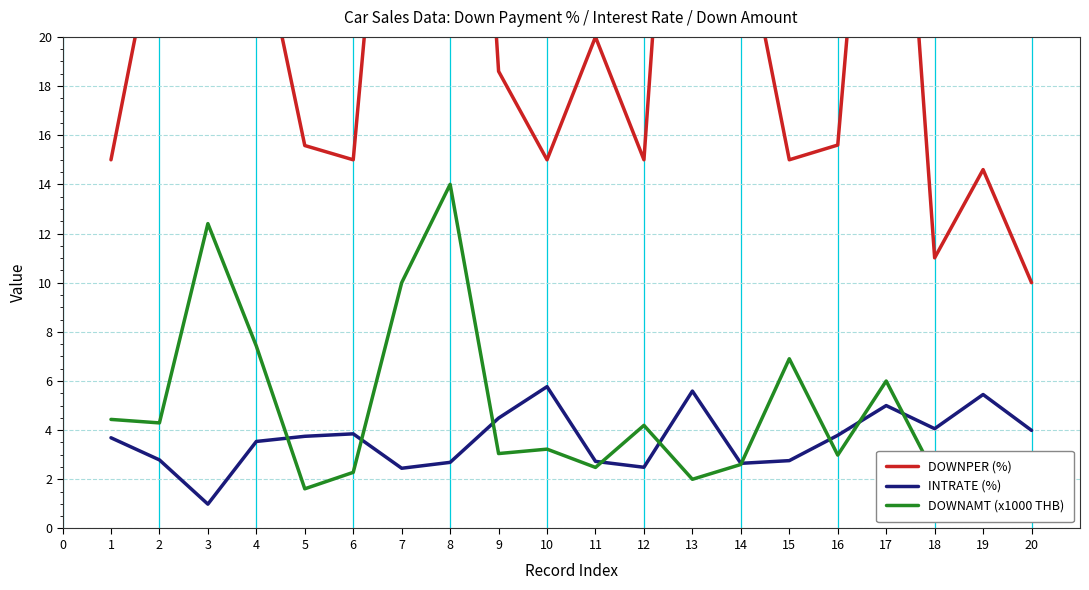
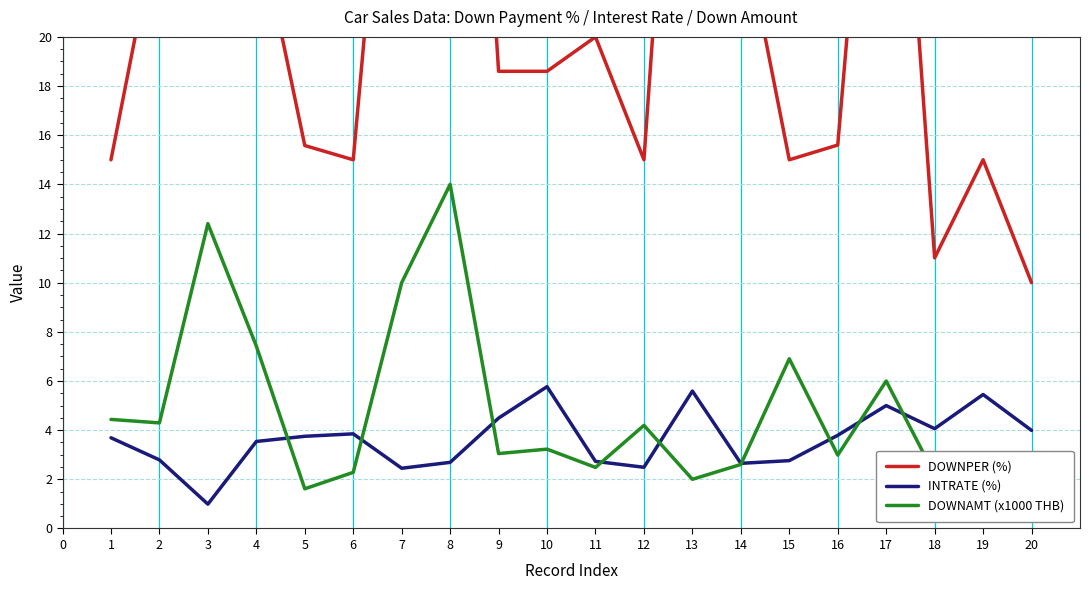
  {
    "DOWNPER (%)": {
      "1": 15.0,
      "5": 15.6,
      "6": 15.0,
      "9": 18.6,
-     "10": 15.0,
+     "10": 18.6,
      "11": 20.0,
      "12": 15.0,
      "15": 15.0,
      "16": 15.6,
      "18": 11.0,
-     "19": 14.6,
+     "19": 15.0,
      "20": 10.0
    },
    "INTRATE (%)": {
      "1": 3.7,
      "2": 2.8,
      "3": 1.0,
      "4": 3.5,
      "5": 3.8,
      "6": 3.9,
      "7": 2.5,
      "8": 2.7,
      "9": 4.5,
      "10": 5.8,
      "11": 2.7,
      "12": 2.5,
      "13": 5.6,
      "15": 2.8,
      "16": 3.8,
      "17": 5.0,
      "18": 4.1,
      "19": 5.5,
      "20": 4.0
    },
    "DOWNAMT (x1000 THB)": {
      "1": 4.4,
      "2": 4.3,
      "3": 12.4,
      "4": 7.4,
      "5": 1.6,
      "6": 2.3,
      "7": 10.0,
      "8": 14.0,
      "9": 3.0,
      "10": 3.2,
      "11": 2.5,
      "12": 4.2,
      "13": 2.0,
      "15": 6.9,
      "16": 3.0,
      "17": 6.0
    }
  }
